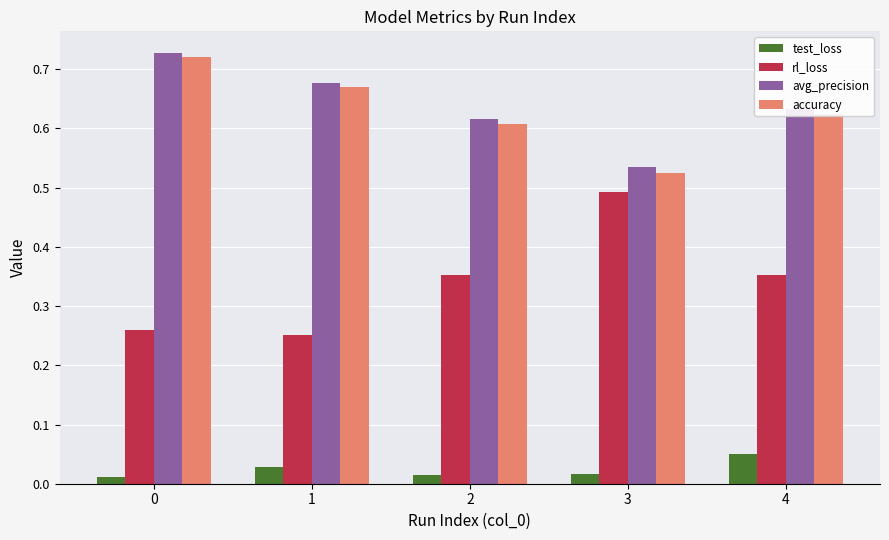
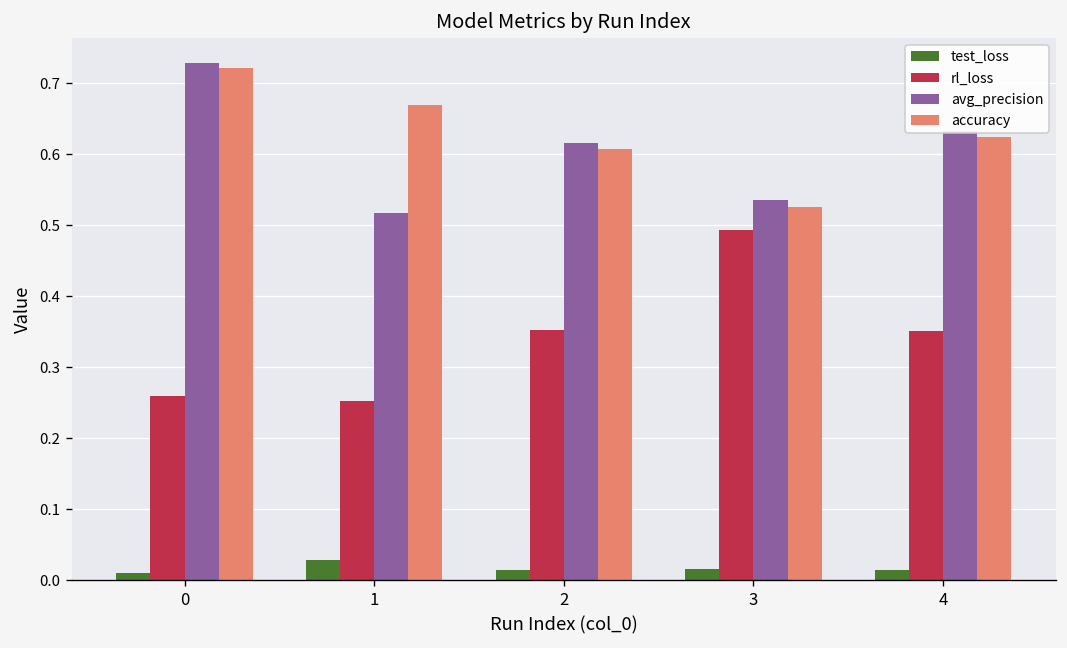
  {
    "test_loss": {
      "0": 0.01,
      "1": 0.03,
      "2": 0.02,
      "3": 0.02,
-     "4": 0.05
+     "4": 0.01
    },
    "rl_loss": {
      "0": 0.26,
      "1": 0.25,
      "2": 0.35,
      "3": 0.49,
      "4": 0.35
    },
    "avg_precision": {
      "0": 0.73,
-     "1": 0.68,
+     "1": 0.52,
      "2": 0.62,
      "3": 0.54
    },
    "accuracy": {
      "0": 0.72,
      "1": 0.67,
      "2": 0.61,
      "3": 0.53
    }
  }
